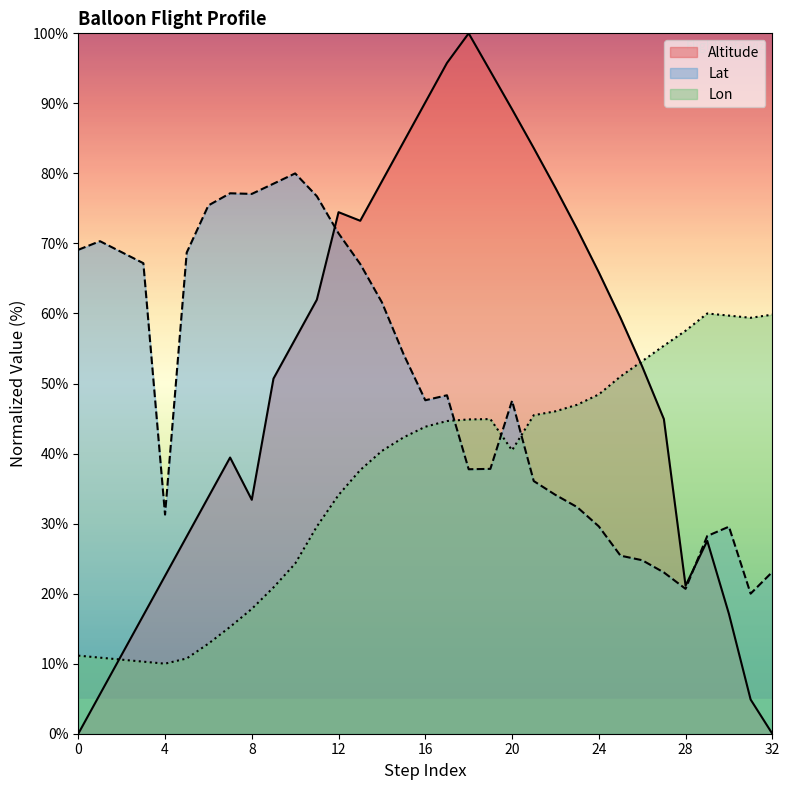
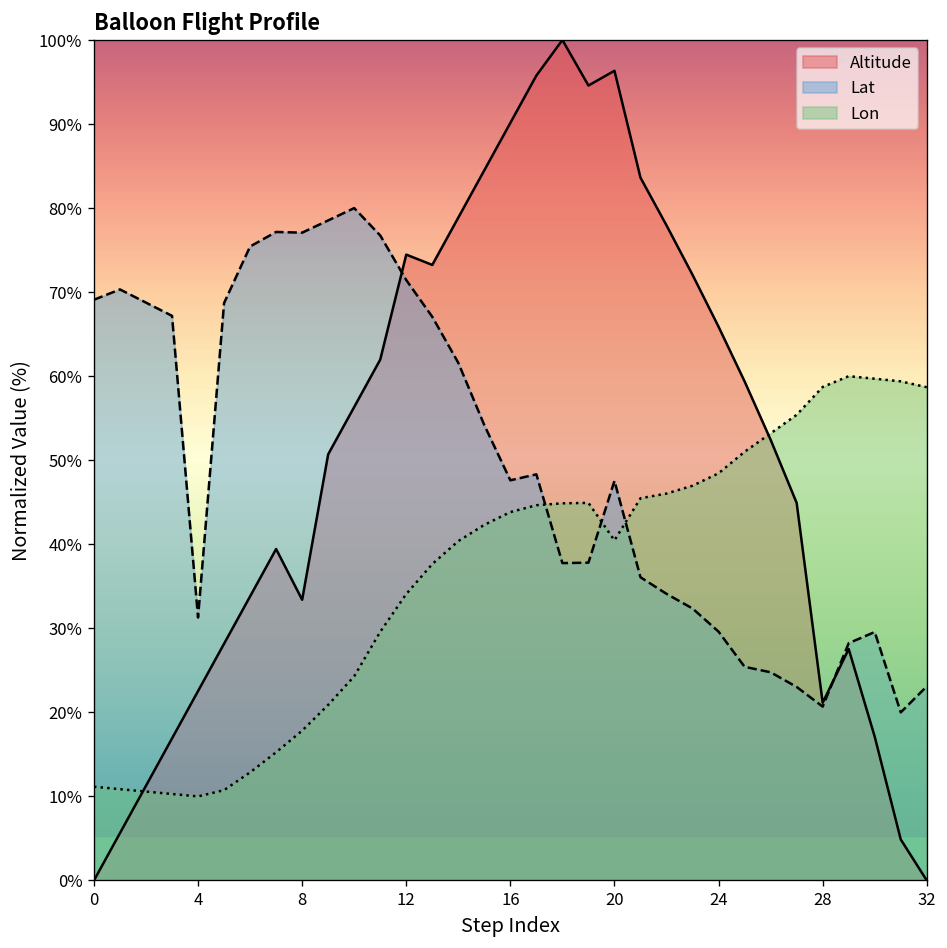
  {
    "Altitude": {
      "4": "23%",
      "8": "33%",
      "12": "74%",
      "16": "90%",
-     "20": "89%",
+     "20": "96%",
      "24": "66%",
      "28": "21%"
    },
    "Lat": {
      "0": "69%",
      "4": "31%",
      "8": "77%",
      "12": "71%",
      "16": "48%",
      "20": "48%",
      "24": "30%",
      "28": "21%",
      "32": "23%"
    },
    "Lon": {
      "0": "11%",
      "4": "10%",
      "8": "18%",
      "12": "34%",
      "16": "44%",
      "20": "40%",
      "24": "48%",
-     "28": "58%",
-     "32": "60%"
+     "28": "59%",
+     "32": "59%"
    }
  }
